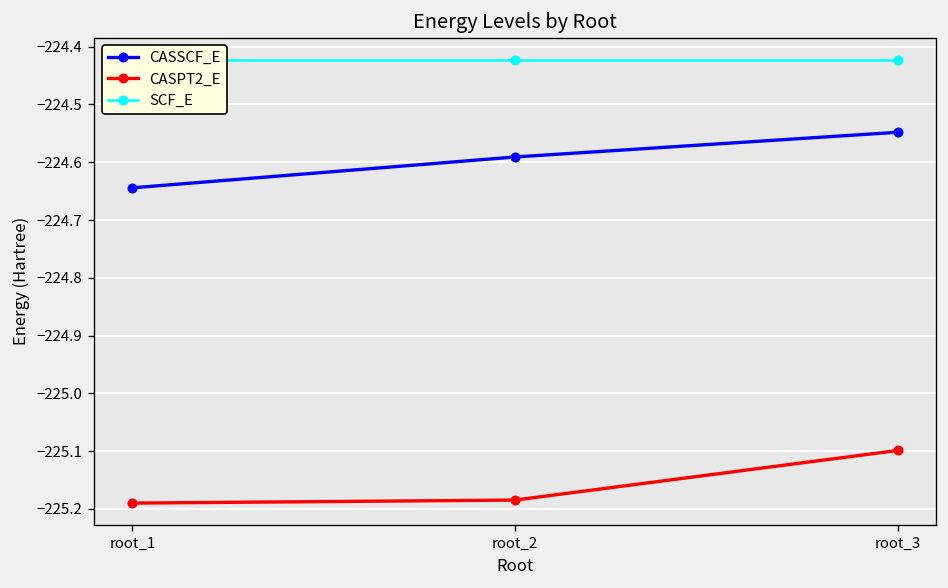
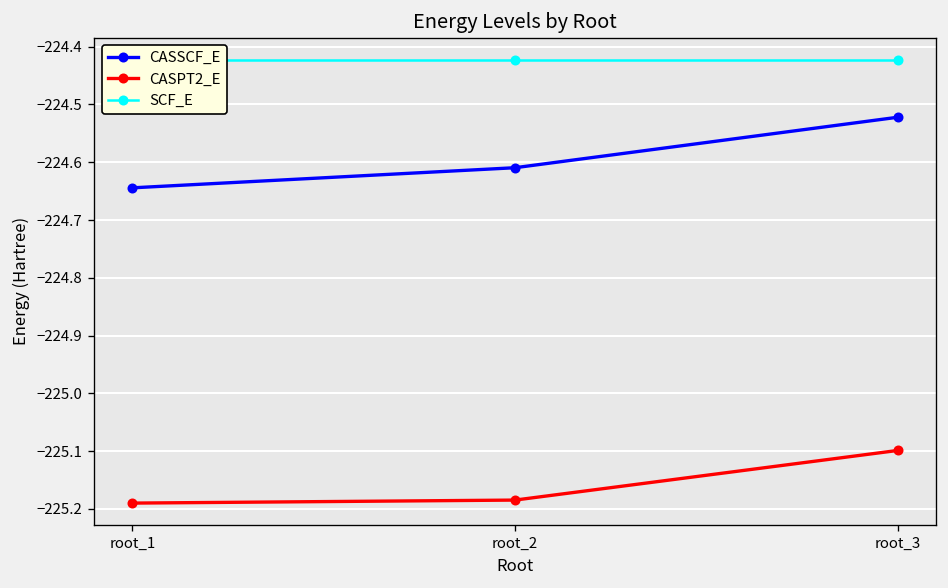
  {
    "CASSCF_E": {
      "root_1": -224.64,
-     "root_2": -224.59,
-     "root_3": -224.55
+     "root_2": -224.61,
+     "root_3": -224.52
    },
    "CASPT2_E": {
      "root_1": -225.19,
      "root_2": -225.18,
      "root_3": -225.10
    },
    "SCF_E": {
      "root_2": -224.42,
      "root_3": -224.42
    }
  }
